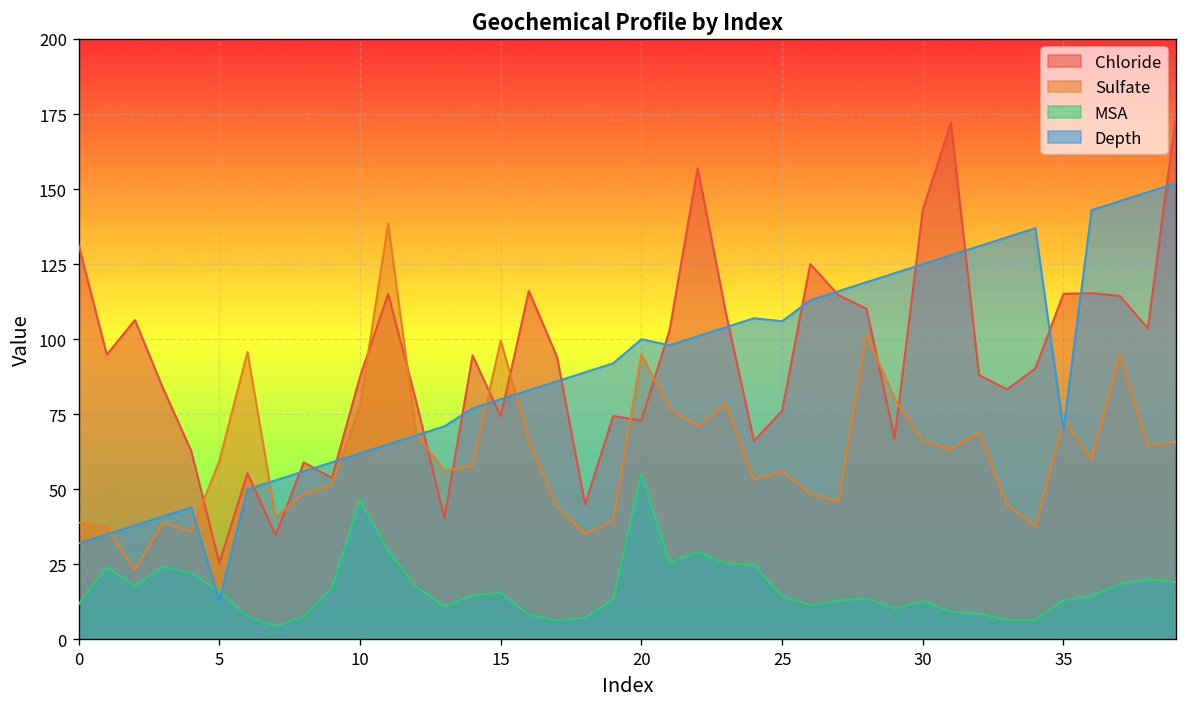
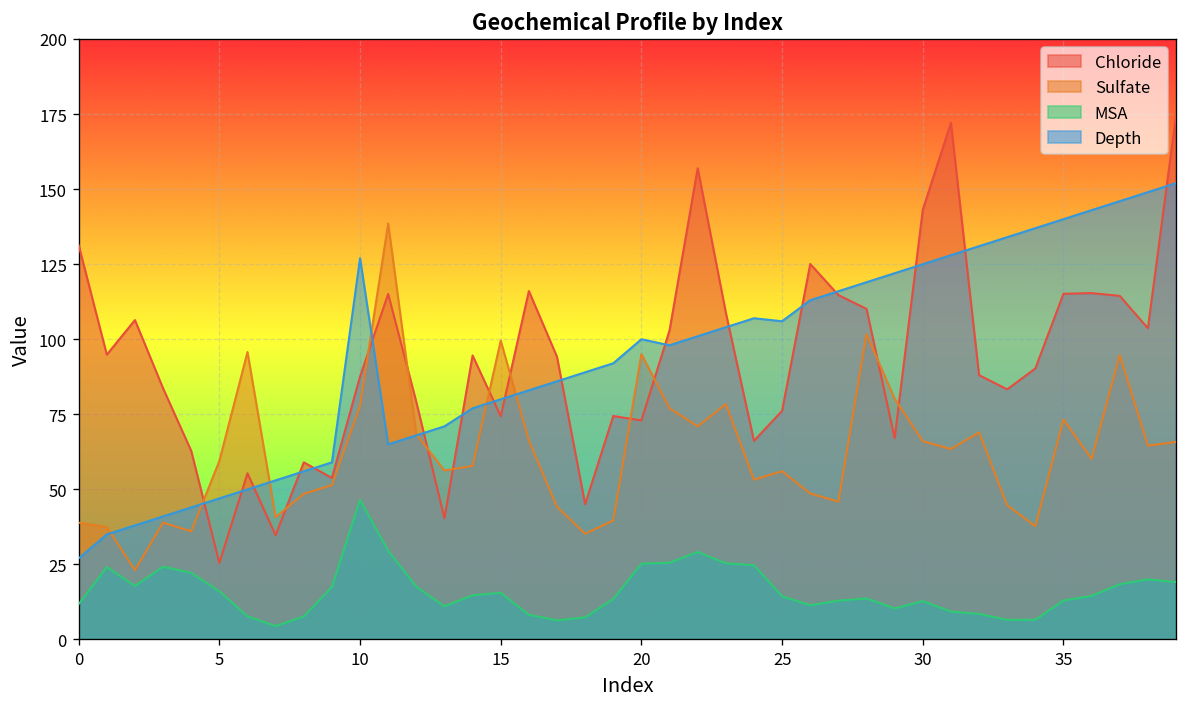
  {
    "MSA": {
      "0": 12,
      "5": 16,
      "10": 47,
      "15": 16,
-     "20": 55,
+     "20": 25,
      "25": 14,
      "30": 13,
      "35": 13
    },
    "Depth": {
-     "0": 32,
-     "5": 13,
-     "10": 62,
+     "0": 27,
+     "5": 47,
+     "10": 127,
      "15": 80,
      "20": 100,
      "25": 106,
      "30": 125,
-     "35": 70
+     "35": 140
    }
  }
